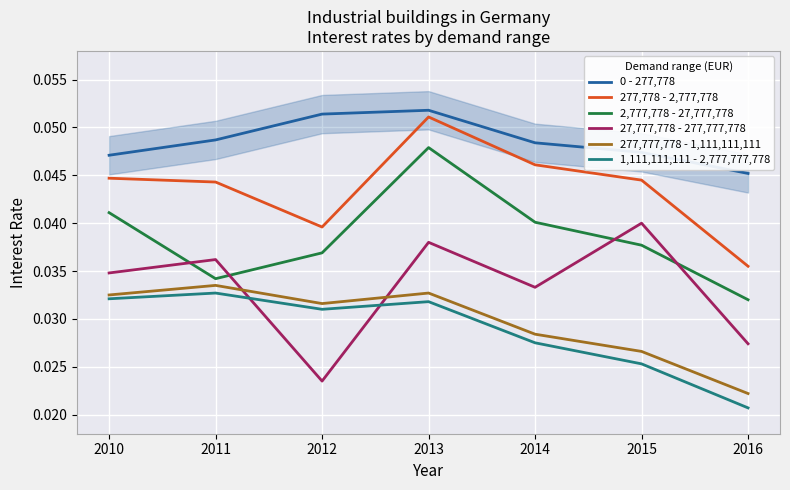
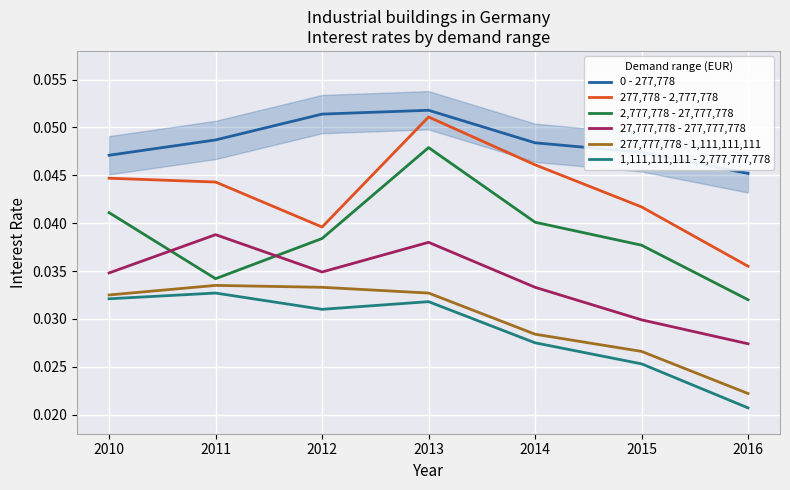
  {
    "277,778 - 2,777,778": {
      "2010": 0.045,
      "2011": 0.044,
      "2012": 0.040,
      "2013": 0.051,
      "2014": 0.046,
-     "2015": 0.045,
+     "2015": 0.042,
      "2016": 0.036
    },
    "2,777,778 - 27,777,778": {
      "2010": 0.041,
      "2011": 0.034,
-     "2012": 0.037,
+     "2012": 0.038,
      "2013": 0.048,
      "2014": 0.040,
      "2015": 0.038,
      "2016": 0.032
    },
    "27,777,778 - 277,777,778": {
      "2010": 0.035,
-     "2011": 0.036,
-     "2012": 0.024,
+     "2011": 0.039,
+     "2012": 0.035,
      "2013": 0.038,
      "2014": 0.033,
-     "2015": 0.040,
+     "2015": 0.030,
      "2016": 0.027
    },
    "277,777,778 - 1,111,111,111": {
      "2010": 0.033,
      "2011": 0.034,
-     "2012": 0.032,
+     "2012": 0.033,
      "2013": 0.033,
      "2014": 0.028,
      "2015": 0.027,
      "2016": 0.022
    }
  }
